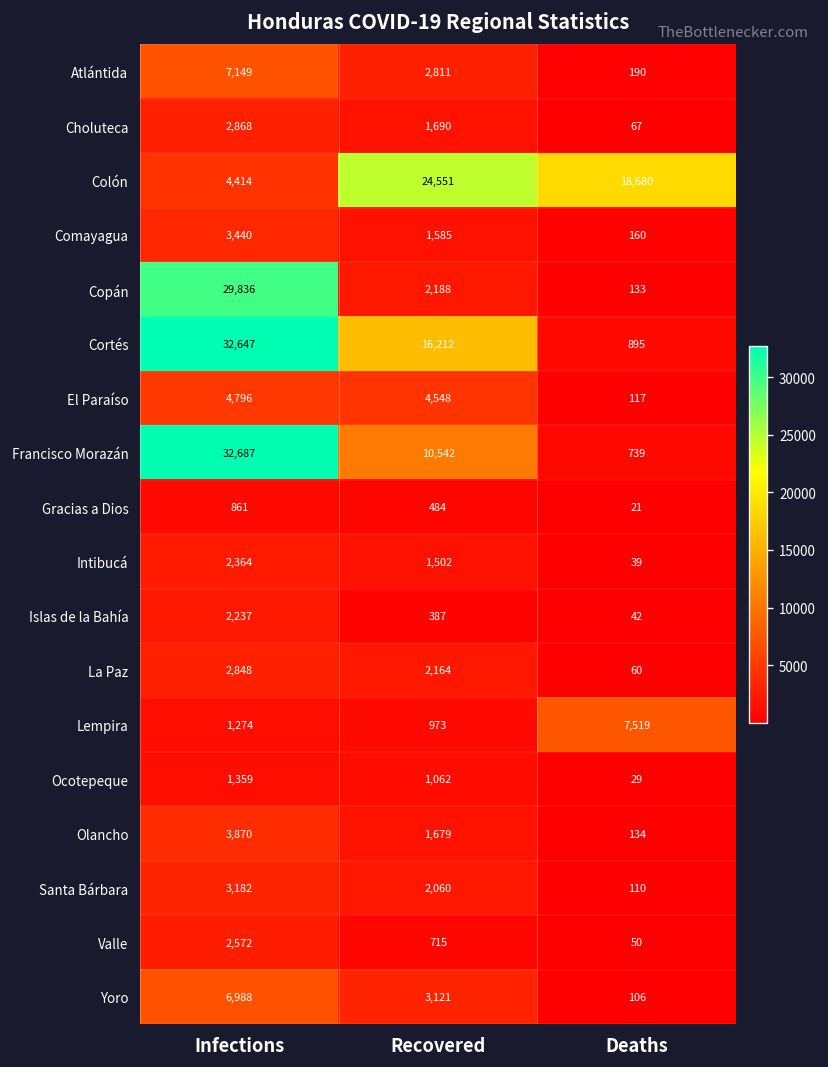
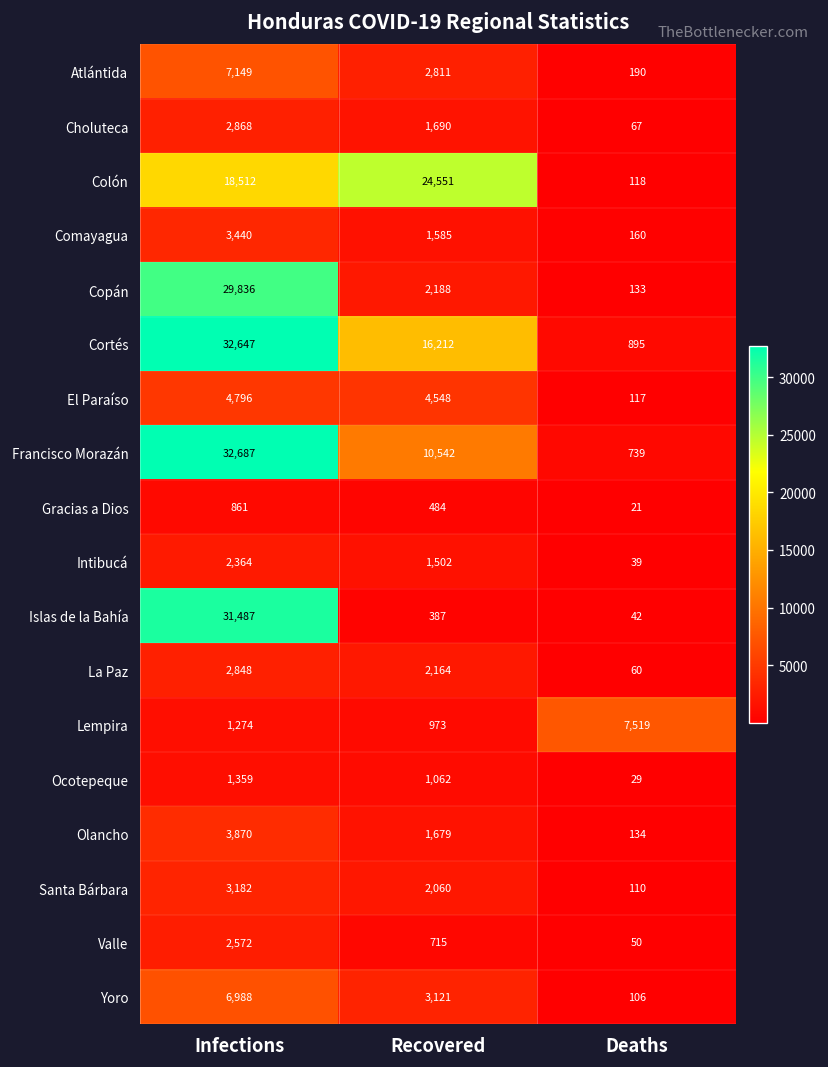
  {
    "Atlántida": {
      "Infections": "7,149",
      "Recovered": "2,811",
      "Deaths": "190"
    },
    "Choluteca": {
      "Infections": "2,868",
      "Recovered": "1,690",
      "Deaths": "67"
    },
    "Colón": {
-     "Infections": "4,414",
+     "Infections": "18,512",
      "Recovered": "24,551",
-     "Deaths": "18,680"
+     "Deaths": "118"
    },
    "Comayagua": {
      "Infections": "3,440",
      "Recovered": "1,585",
      "Deaths": "160"
    },
    "Copán": {
      "Infections": "29,836",
      "Recovered": "2,188",
      "Deaths": "133"
    },
    "Cortés": {
      "Infections": "32,647",
      "Recovered": "16,212",
      "Deaths": "895"
    },
    "El Paraíso": {
      "Infections": "4,796",
      "Recovered": "4,548",
      "Deaths": "117"
    },
    "Francisco Morazán": {
      "Infections": "32,687",
      "Recovered": "10,542",
      "Deaths": "739"
    },
    "Gracias a Dios": {
      "Infections": "861",
      "Recovered": "484",
      "Deaths": "21"
    },
    "Intibucá": {
      "Infections": "2,364",
      "Recovered": "1,502",
      "Deaths": "39"
    },
    "Islas de la Bahía": {
-     "Infections": "2,237",
+     "Infections": "31,487",
      "Recovered": "387",
      "Deaths": "42"
    },
    "La Paz": {
      "Infections": "2,848",
      "Recovered": "2,164",
      "Deaths": "60"
    },
    "Lempira": {
      "Infections": "1,274",
      "Recovered": "973",
      "Deaths": "7,519"
    },
    "Ocotepeque": {
      "Infections": "1,359",
      "Recovered": "1,062",
      "Deaths": "29"
    },
    "Olancho": {
      "Infections": "3,870",
      "Recovered": "1,679",
      "Deaths": "134"
    },
    "Santa Bárbara": {
      "Infections": "3,182",
      "Recovered": "2,060",
      "Deaths": "110"
    },
    "Valle": {
      "Infections": "2,572",
      "Recovered": "715",
      "Deaths": "50"
    },
    "Yoro": {
      "Infections": "6,988",
      "Recovered": "3,121",
      "Deaths": "106"
    }
  }
